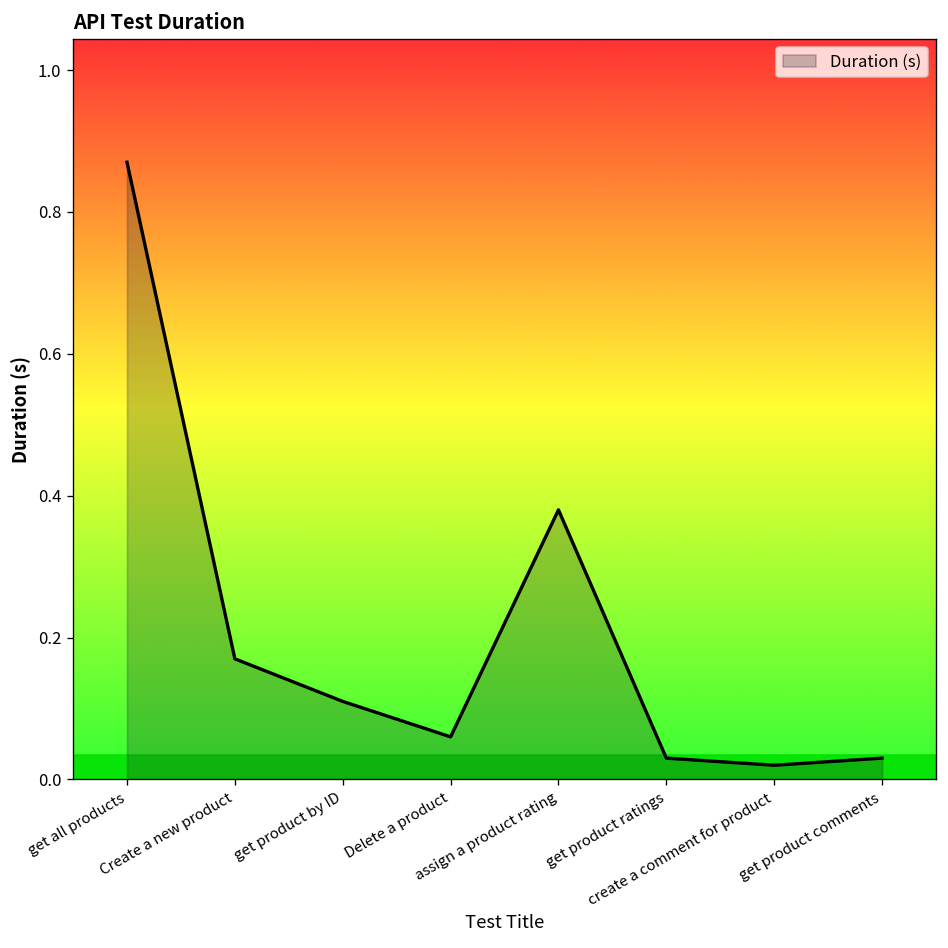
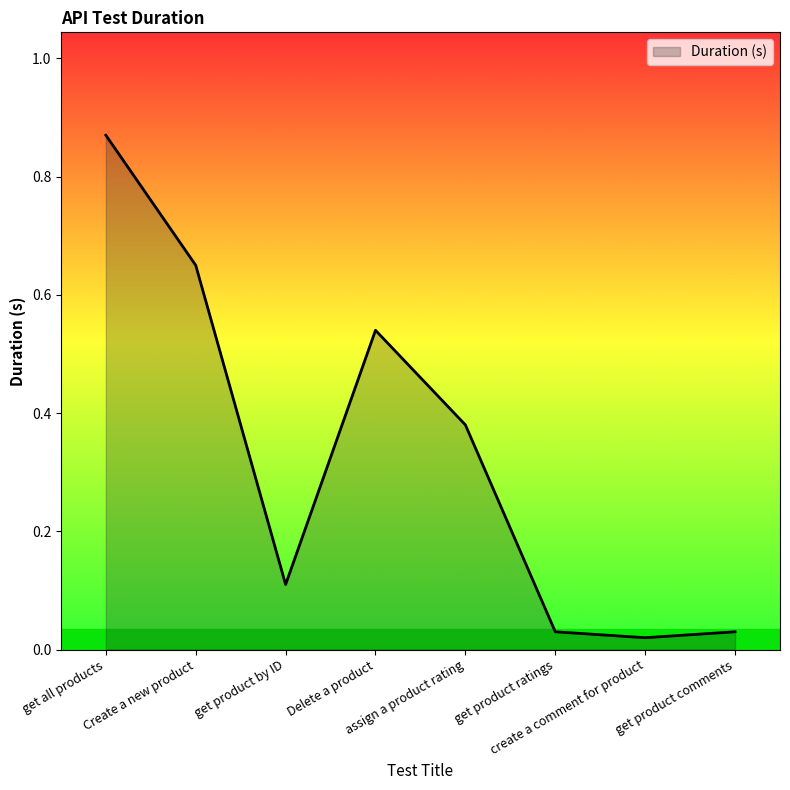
  {
    "get all products": 0.87,
-   "Create a new product": 0.17,
+   "Create a new product": 0.65,
    "get product by ID": 0.11,
-   "Delete a product": 0.06,
+   "Delete a product": 0.54,
    "assign a product rating": 0.38
  }
